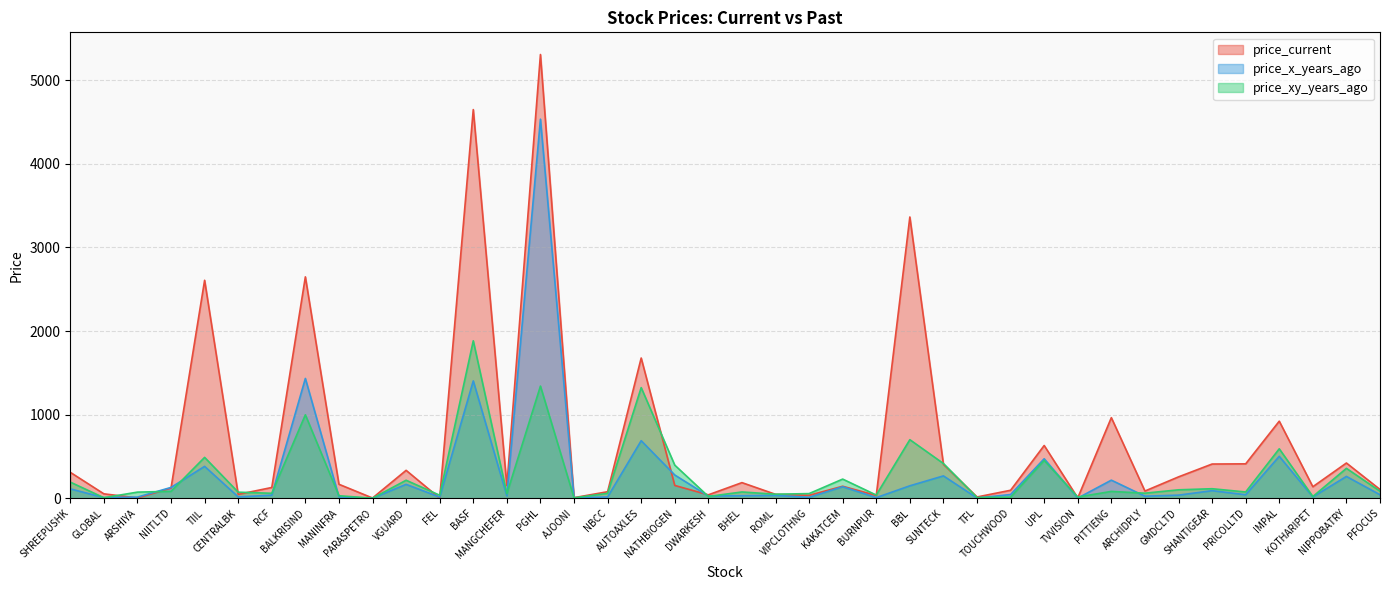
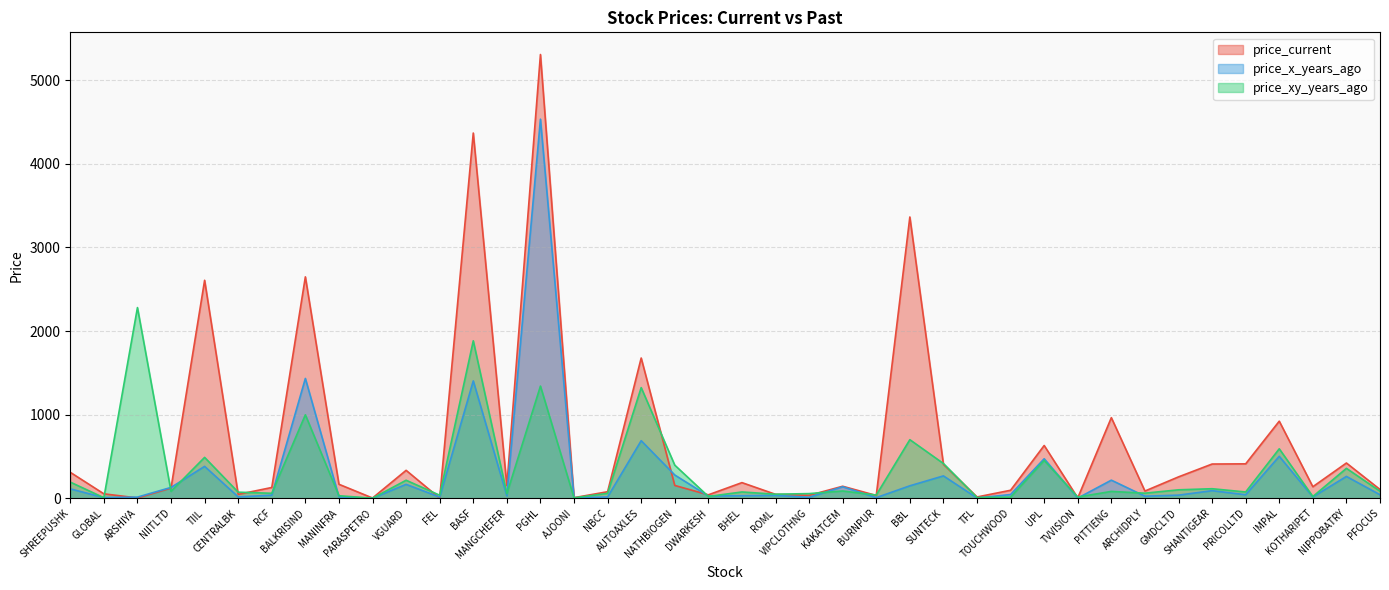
  {
    "price_current": {
      "SHREEPUSHK": 300,
      "GLOBAL": 100,
      "TIIL": 2600,
      "RCF": 100,
      "BALKRISIND": 2600,
      "MANINFRA": 200,
      "VGUARD": 300,
-     "BASF": 4600,
+     "BASF": 4400,
      "MANGCHEFER": 200,
      "PGHL": 5300,
      "AUTOAXLES": 1700,
      "NATHBIOGEN": 200,
      "BHEL": 200,
      "BBL": 3400,
      "TOUCHWOOD": 100,
      "UPL": 600,
      "PITTIENG": 1000,
      "GMDCLTD": 300,
      "SHANTIGEAR": 400,
      "PRICOLLTD": 400,
      "IMPAL": 900,
      "KOTHARIPET": 100,
      "NIPPOBATRY": 400
    },
    "price_x_years_ago": {
      "SHREEPUSHK": 100,
      "TIIL": 400,
      "BALKRISIND": 1400,
      "VGUARD": 200,
      "BASF": 1400,
      "PGHL": 4500,
      "NBCC": 0,
      "AUTOAXLES": 700,
      "NATHBIOGEN": 300,
      "BHEL": 0,
      "BBL": 100,
      "SUNTECK": 300,
      "TOUCHWOOD": 0,
      "PITTIENG": 200,
      "ARCHIDPLY": 0,
      "GMDCLTD": 0,
      "PRICOLLTD": 0,
      "IMPAL": 500,
      "NIPPOBATRY": 300,
      "PFOCUS": 0
    },
    "price_xy_years_ago": {
      "SHREEPUSHK": 200,
-     "ARSHIYA": 100,
+     "ARSHIYA": 2300,
      "NIITLTD": 100,
      "TIIL": 500,
      "BALKRISIND": 1000,
      "VGUARD": 200,
      "BASF": 1900,
      "PGHL": 1300,
      "AUTOAXLES": 1300,
      "NATHBIOGEN": 400,
      "BHEL": 100,
-     "KAKATCEM": 200,
+     "KAKATCEM": 100,
      "BBL": 700,
      "TOUCHWOOD": 0,
      "PITTIENG": 100,
      "GMDCLTD": 100,
      "PRICOLLTD": 100,
      "IMPAL": 600,
      "NIPPOBATRY": 400
    }
  }
